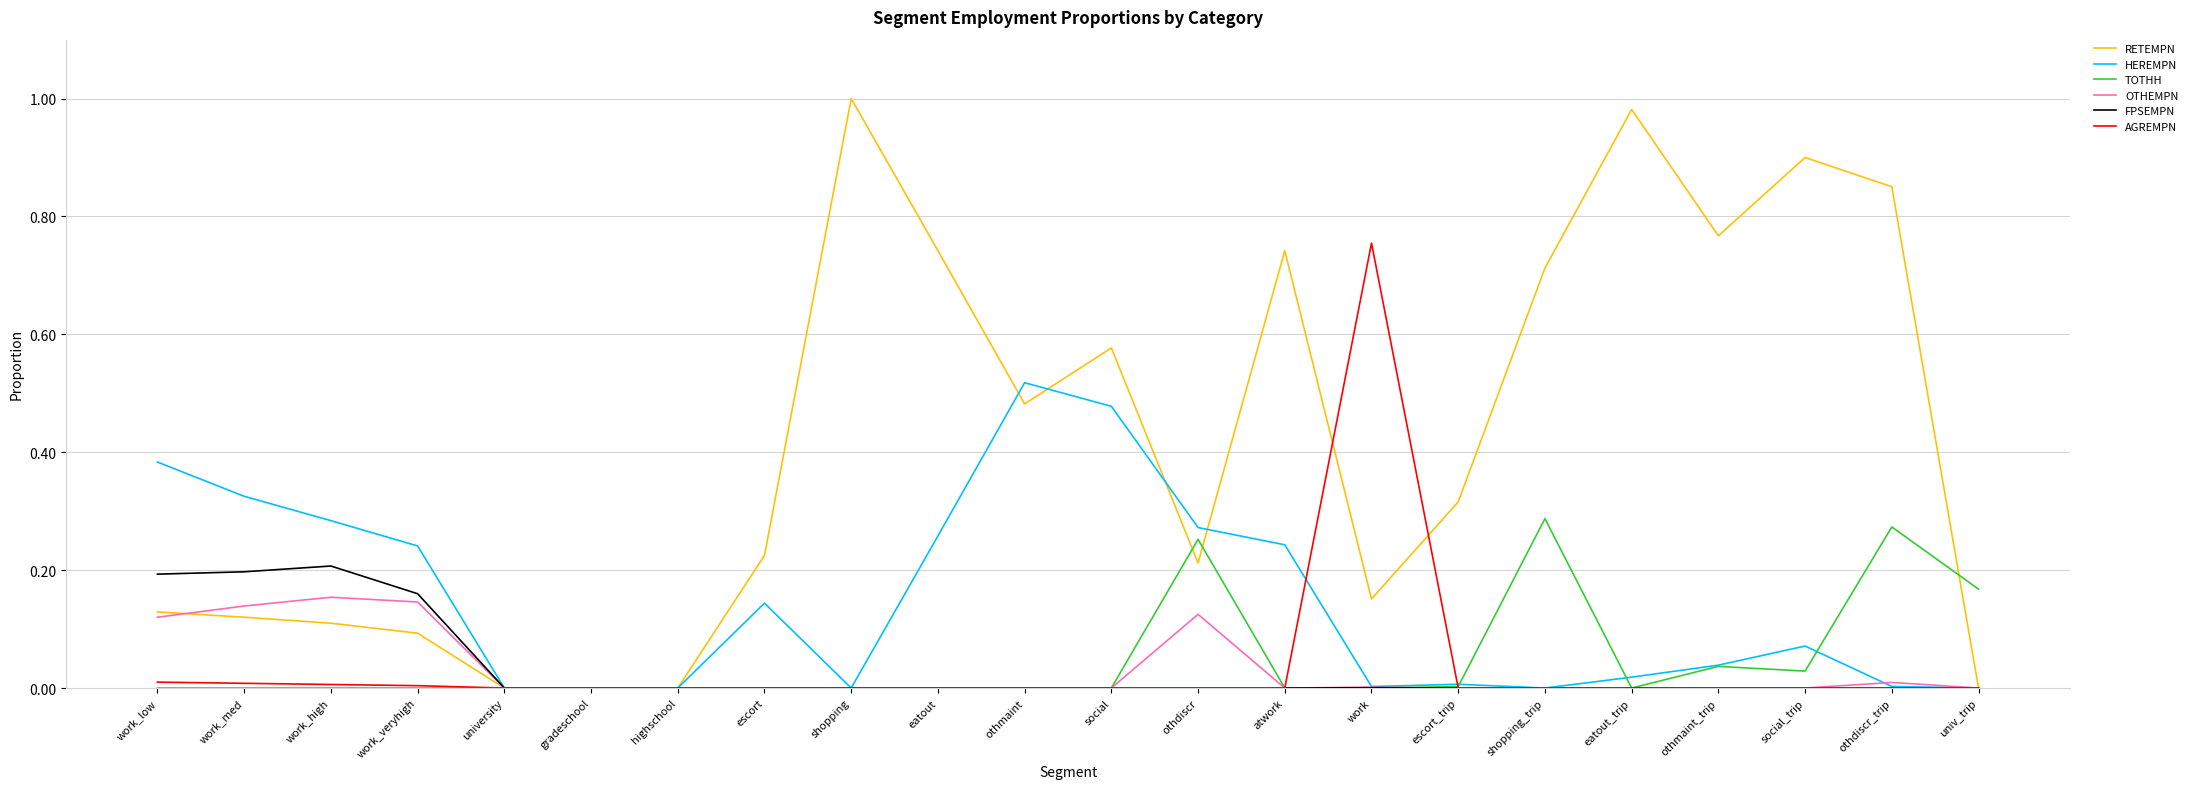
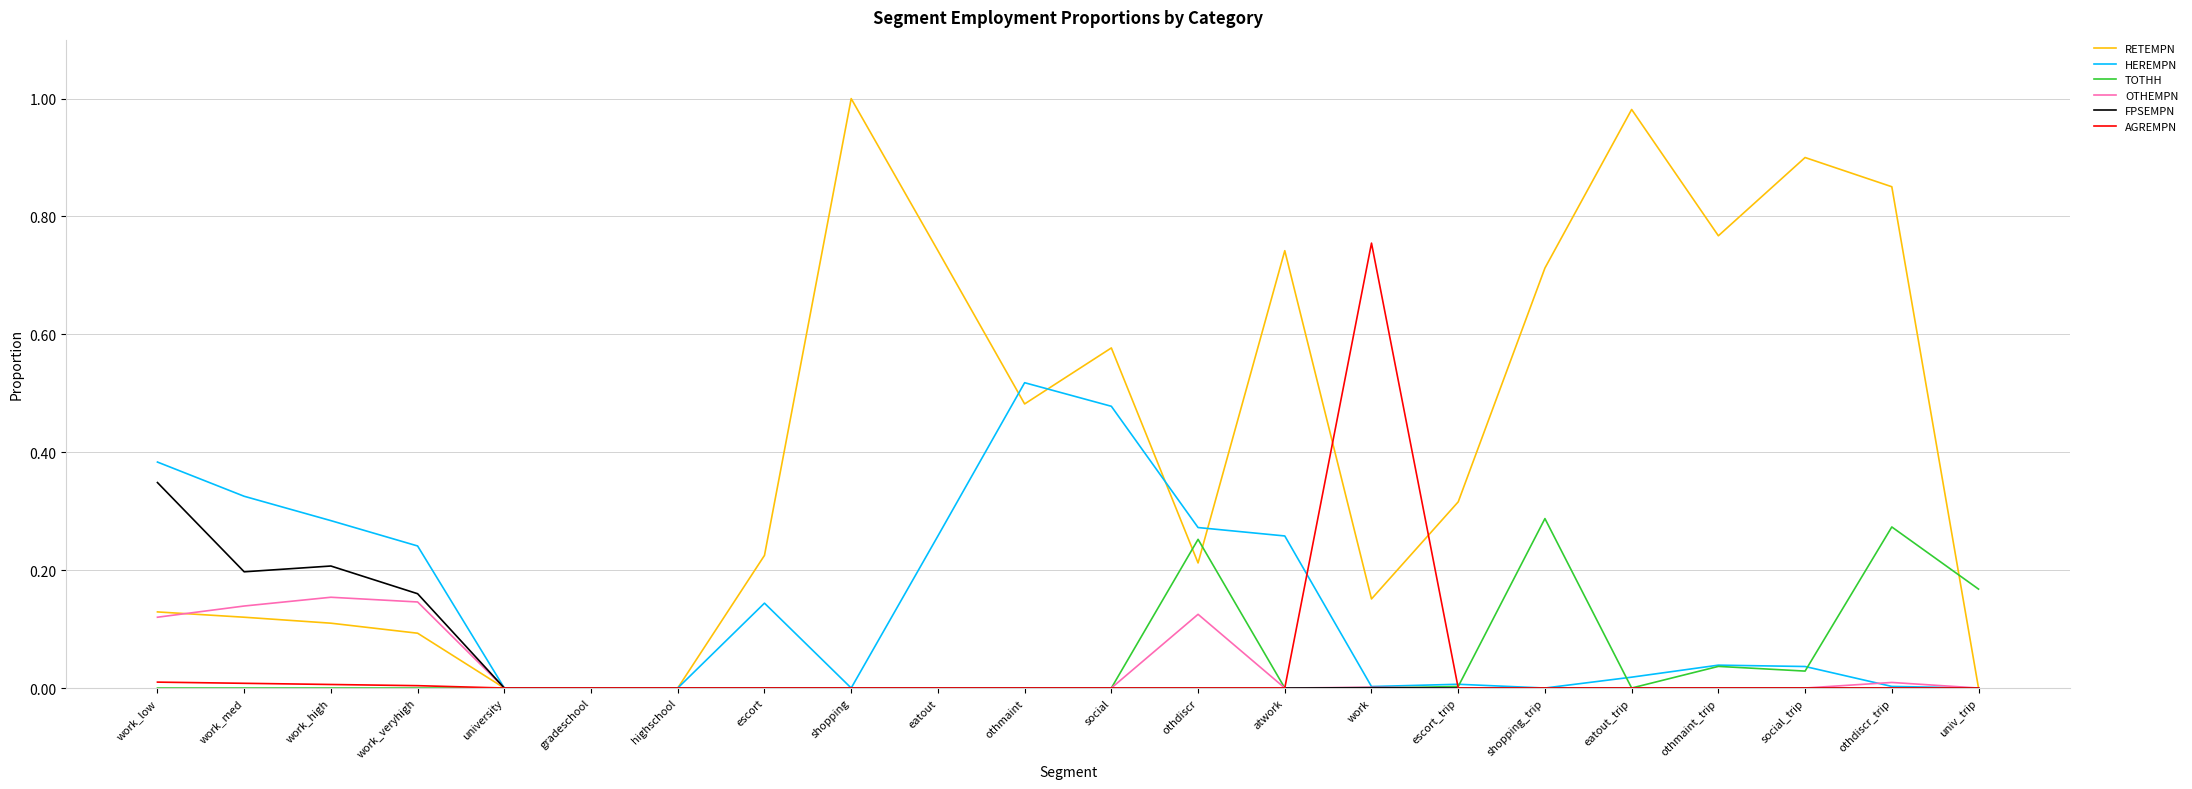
  {
    "RETEMPN": {
      "work_low": 0.13,
      "work_med": 0.12,
      "work_high": 0.11,
      "work_veryhigh": 0.09,
      "escort": 0.23,
      "shopping": 1.00,
      "eatout": 0.74,
      "othmaint": 0.48,
      "social": 0.58,
      "othdiscr": 0.21,
      "atwork": 0.74,
      "work": 0.15,
      "escort_trip": 0.32,
      "shopping_trip": 0.71,
      "eatout_trip": 0.98,
      "othmaint_trip": 0.77,
      "social_trip": 0.90,
      "othdiscr_trip": 0.85
    },
    "HEREMPN": {
      "work_low": 0.38,
      "work_med": 0.33,
      "work_high": 0.28,
      "work_veryhigh": 0.24,
      "escort": 0.14,
      "eatout": 0.26,
      "othmaint": 0.52,
      "social": 0.48,
      "othdiscr": 0.27,
-     "atwork": 0.24,
+     "atwork": 0.26,
      "eatout_trip": 0.02,
-     "social_trip": 0.07
+     "social_trip": 0.04
    },
    "TOTHH": {
      "work_low": 0.00,
      "work_med": 0.00,
      "work_high": 0.00,
      "othdiscr": 0.25,
      "shopping_trip": 0.29,
      "social_trip": 0.03,
      "othdiscr_trip": 0.27,
      "univ_trip": 0.17
    },
    "OTHEMPN": {
      "work_low": 0.12,
      "work_med": 0.14,
      "work_high": 0.15,
      "work_veryhigh": 0.15,
      "othdiscr": 0.13,
      "othdiscr_trip": 0.01
    },
    "FPSEMPN": {
-     "work_low": 0.19,
+     "work_low": 0.35,
      "work_med": 0.20,
      "work_high": 0.21,
      "work_veryhigh": 0.16
    },
    "AGREMPN": {
      "work_low": 0.01,
      "work_med": 0.01,
      "work_high": 0.01,
      "work": 0.75
    }
  }
